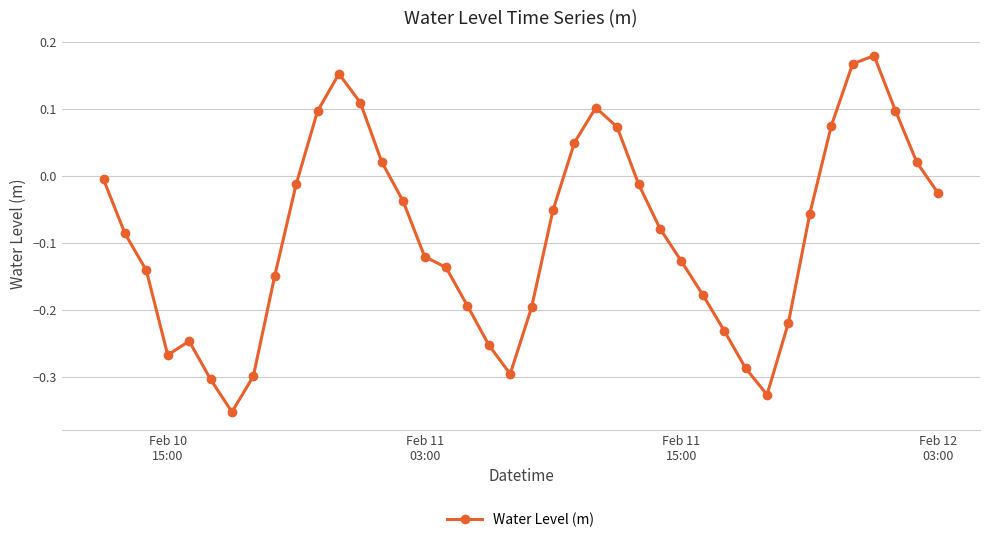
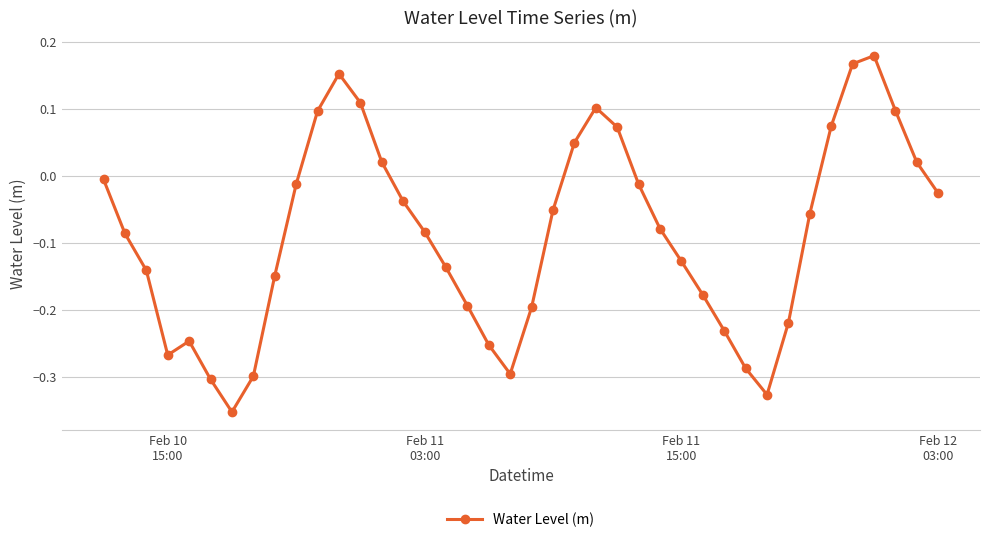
  {
    "Feb 10 15:00": -0.27,
-   "Feb 11 03:00": -0.12,
+   "Feb 11 03:00": -0.08,
    "Feb 11 15:00": -0.13,
    "Feb 12 03:00": -0.03
  }
